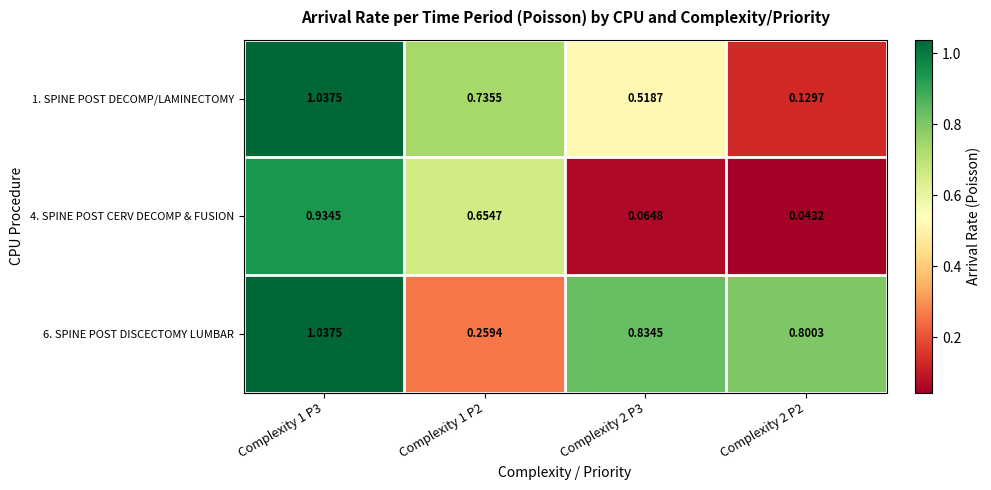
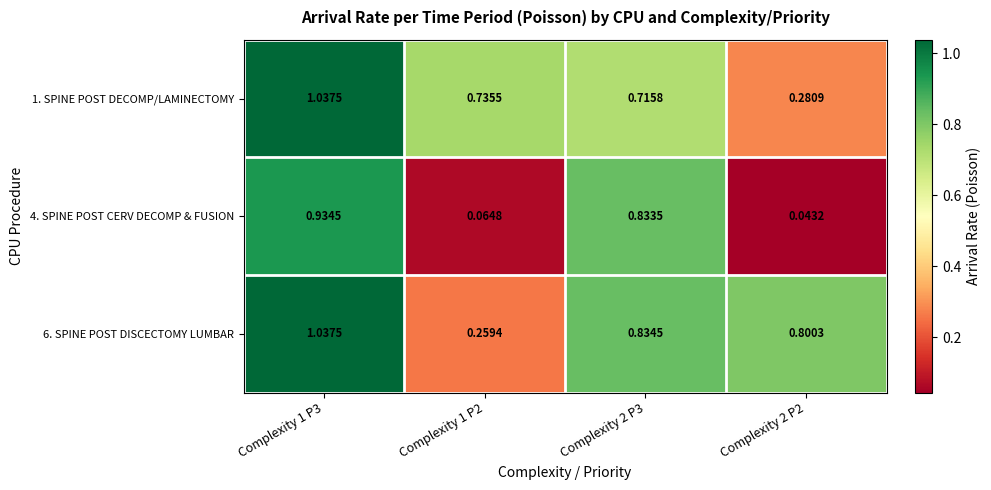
  {
    "1. SPINE POST DECOMP/LAMINECTOMY": {
      "Complexity 1 P3": 1.0375,
      "Complexity 1 P2": 0.7355,
-     "Complexity 2 P3": 0.5187,
-     "Complexity 2 P2": 0.1297
+     "Complexity 2 P3": 0.7158,
+     "Complexity 2 P2": 0.2809
    },
    "4. SPINE POST CERV DECOMP & FUSION": {
      "Complexity 1 P3": 0.9345,
-     "Complexity 1 P2": 0.6547,
-     "Complexity 2 P3": 0.0648,
+     "Complexity 1 P2": 0.0648,
+     "Complexity 2 P3": 0.8335,
      "Complexity 2 P2": 0.0432
    },
    "6. SPINE POST DISCECTOMY LUMBAR": {
      "Complexity 1 P3": 1.0375,
      "Complexity 1 P2": 0.2594,
      "Complexity 2 P3": 0.8345,
      "Complexity 2 P2": 0.8003
    }
  }
